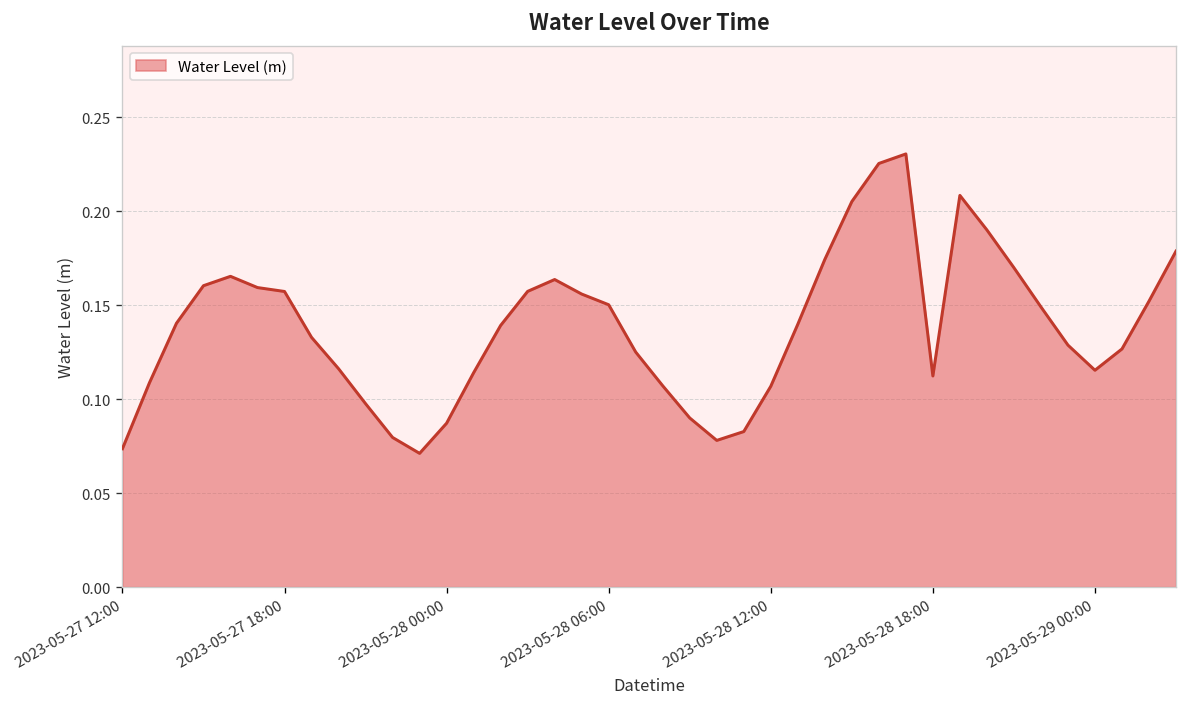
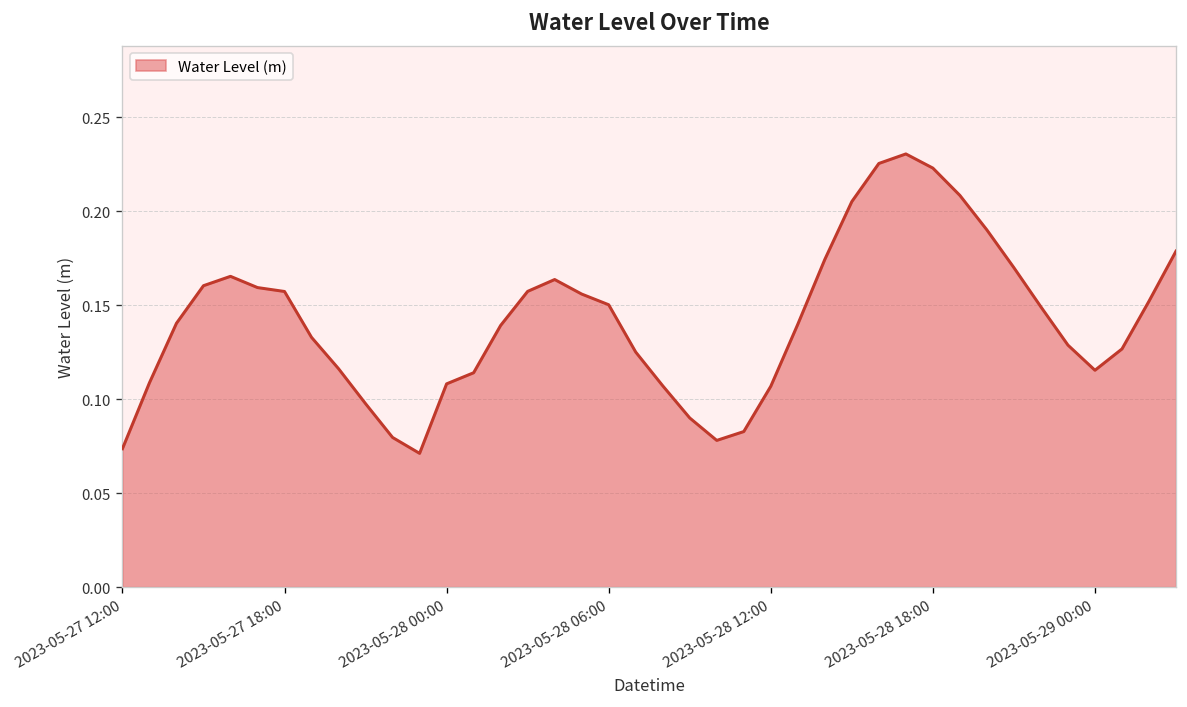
  {
    "2023-05-27 12:00": 0.074,
    "2023-05-27 18:00": 0.157,
-   "2023-05-28 00:00": 0.087,
+   "2023-05-28 00:00": 0.108,
    "2023-05-28 06:00": 0.150,
    "2023-05-28 12:00": 0.107,
-   "2023-05-28 18:00": 0.112,
+   "2023-05-28 18:00": 0.223,
    "2023-05-29 00:00": 0.115
  }
